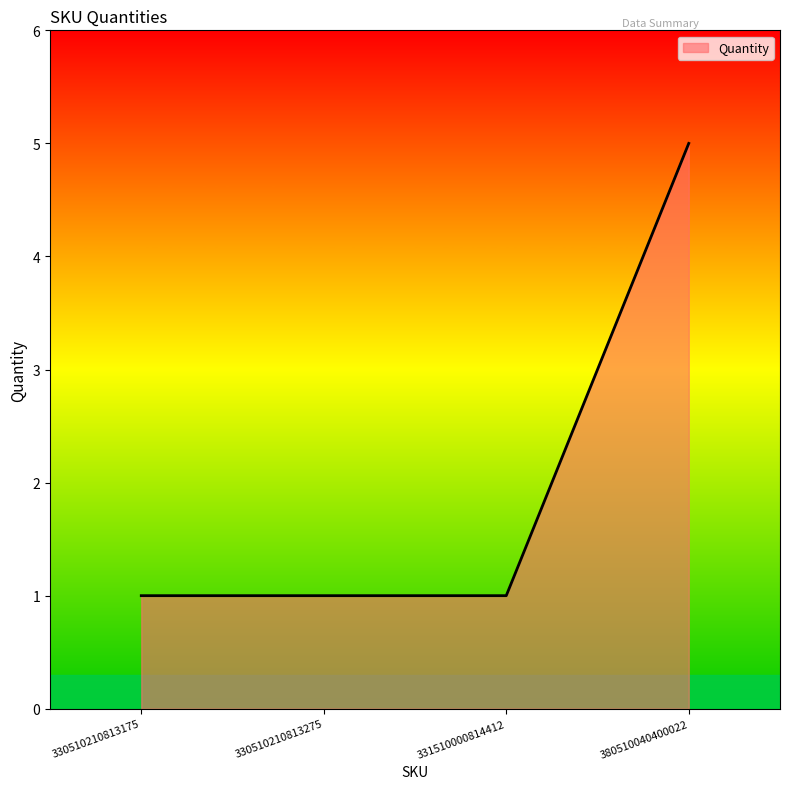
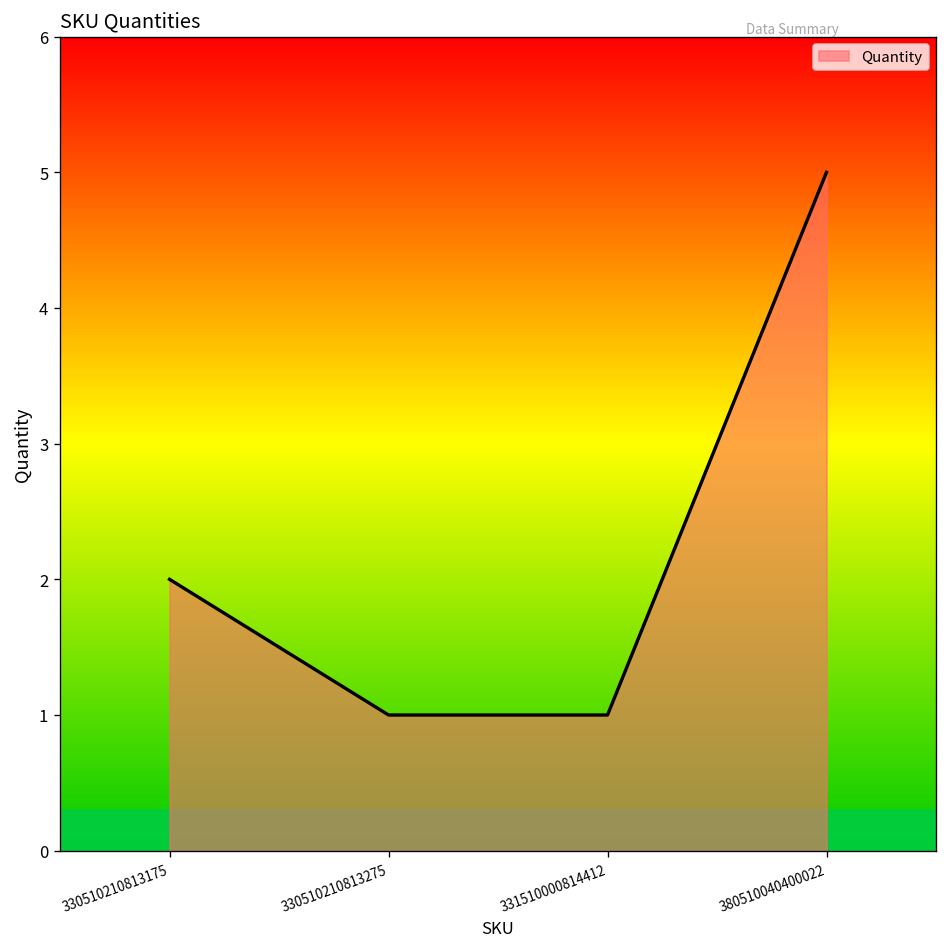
  {
-   "330510210813175": 1,
+   "330510210813175": 2,
    "330510210813275": 1,
    "331510000814412": 1,
    "380510040400022": 5
  }
